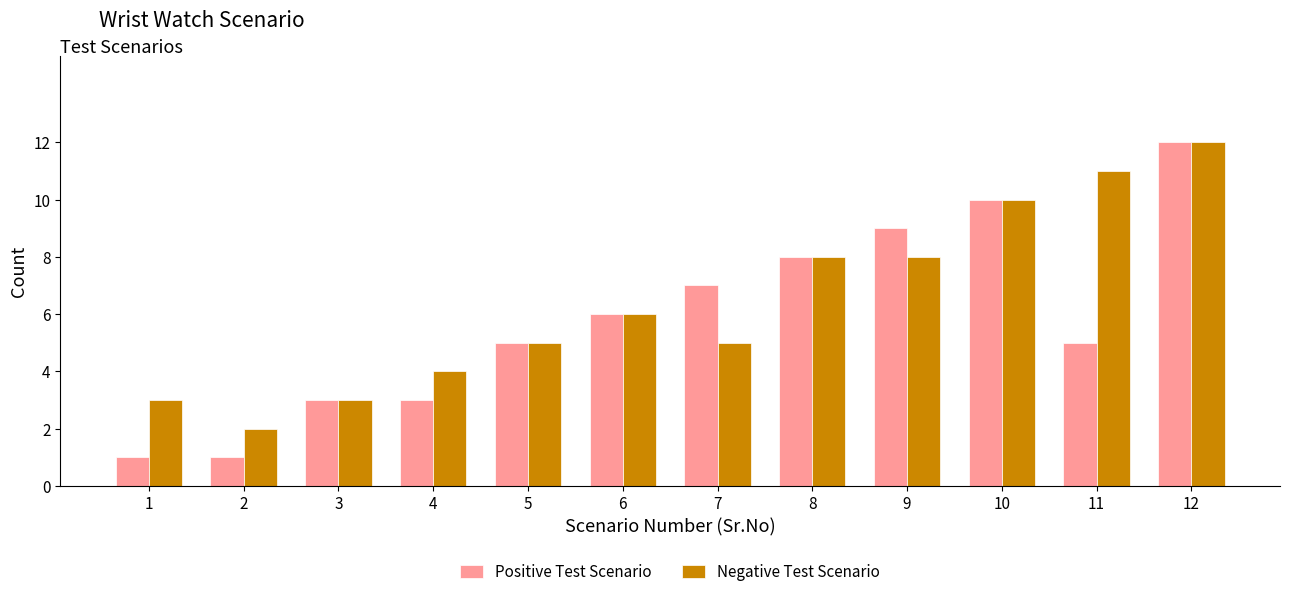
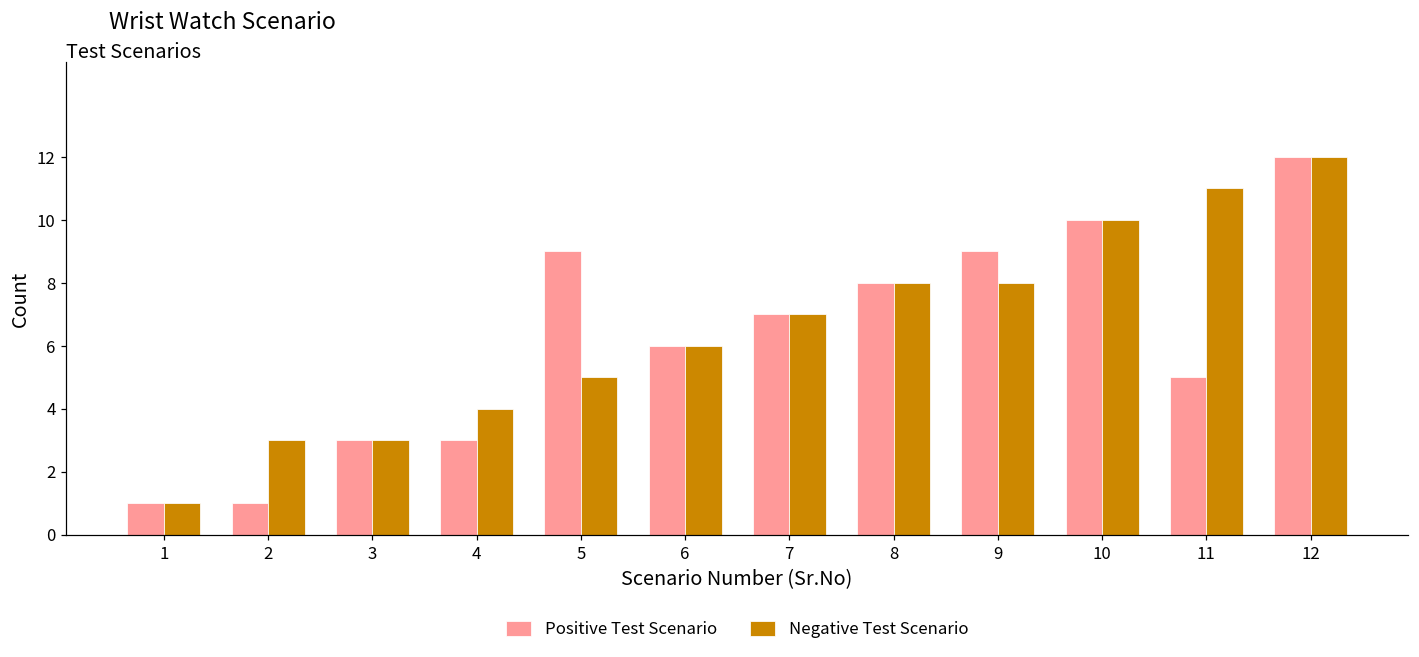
  {
    "Positive Test Scenario": {
      "1": 1,
      "2": 1,
      "3": 3,
      "4": 3,
-     "5": 5,
+     "5": 9,
      "6": 6,
      "7": 7,
      "8": 8,
      "9": 9,
      "10": 10,
      "11": 5,
      "12": 12
    },
    "Negative Test Scenario": {
-     "1": 3,
-     "2": 2,
+     "1": 1,
+     "2": 3,
      "3": 3,
      "4": 4,
      "5": 5,
      "6": 6,
-     "7": 5,
+     "7": 7,
      "8": 8,
      "9": 8,
      "10": 10,
      "11": 11,
      "12": 12
    }
  }
